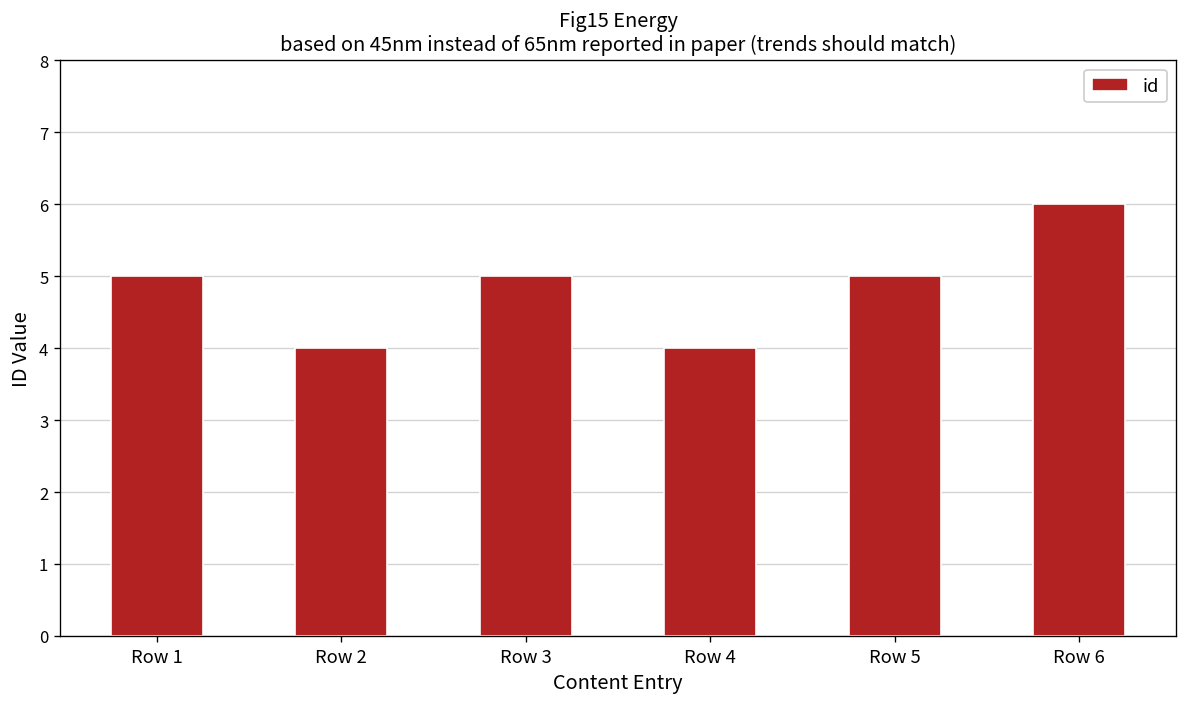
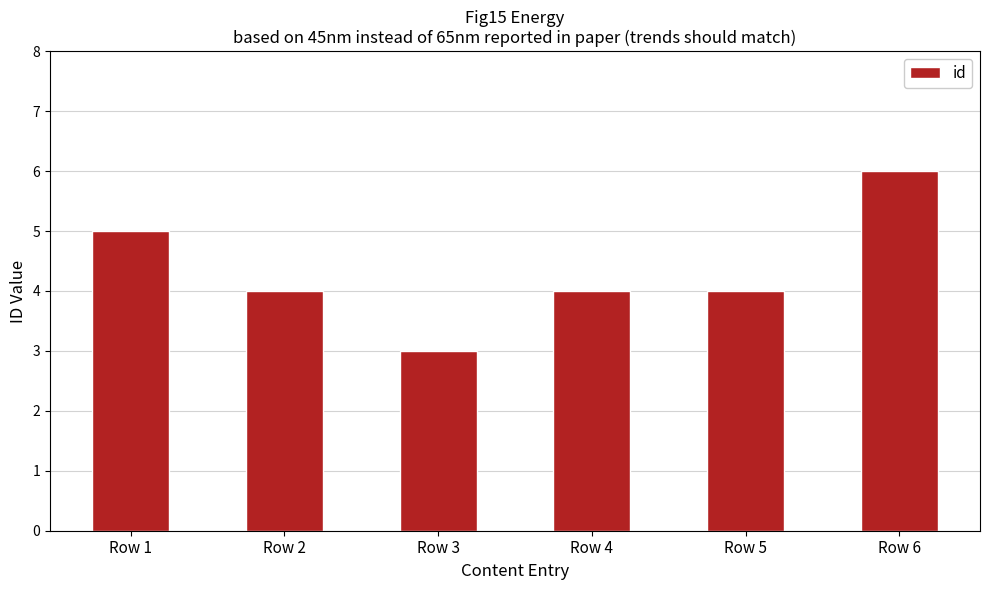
  {
    "Row 1": 5,
    "Row 2": 4,
-   "Row 3": 5,
+   "Row 3": 3,
    "Row 4": 4,
-   "Row 5": 5,
+   "Row 5": 4,
    "Row 6": 6
  }
